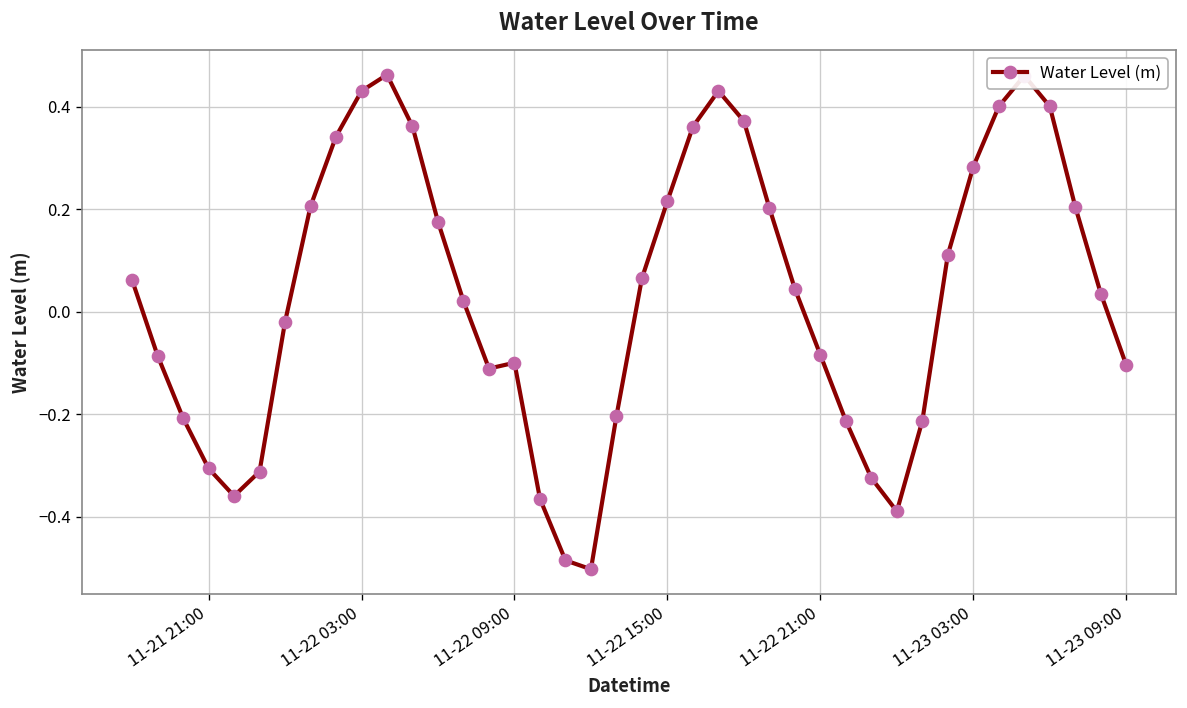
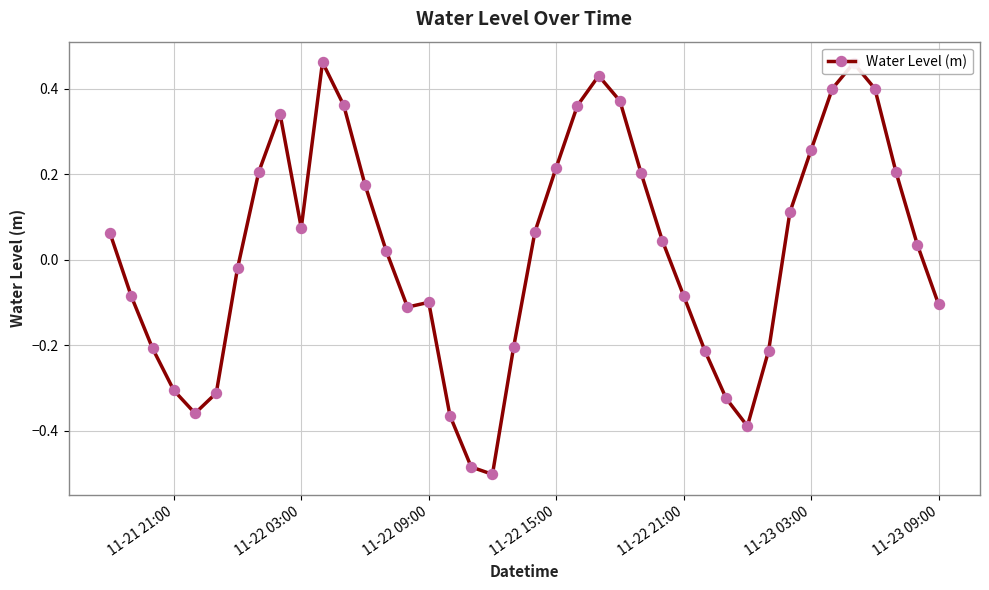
  {
    "11-21 21:00": -0.31,
-   "11-22 03:00": 0.43,
+   "11-22 03:00": 0.07,
    "11-22 09:00": -0.10,
    "11-22 15:00": 0.22,
    "11-22 21:00": -0.08,
-   "11-23 03:00": 0.28,
+   "11-23 03:00": 0.26,
    "11-23 09:00": -0.10
  }
